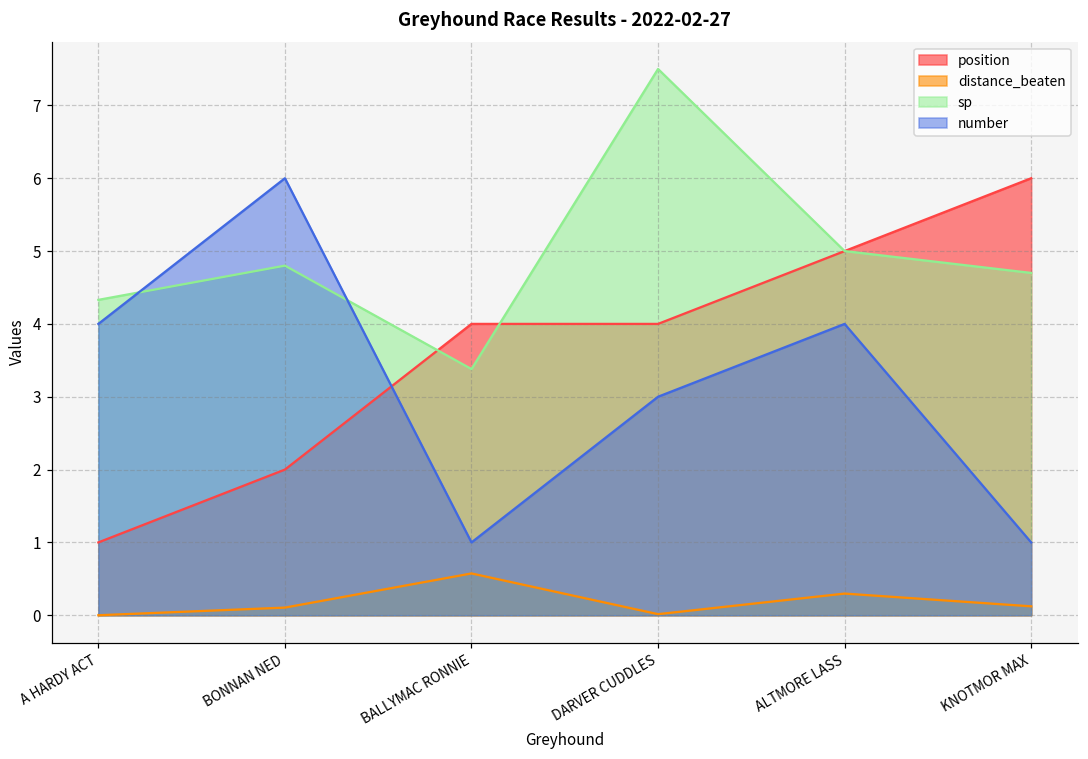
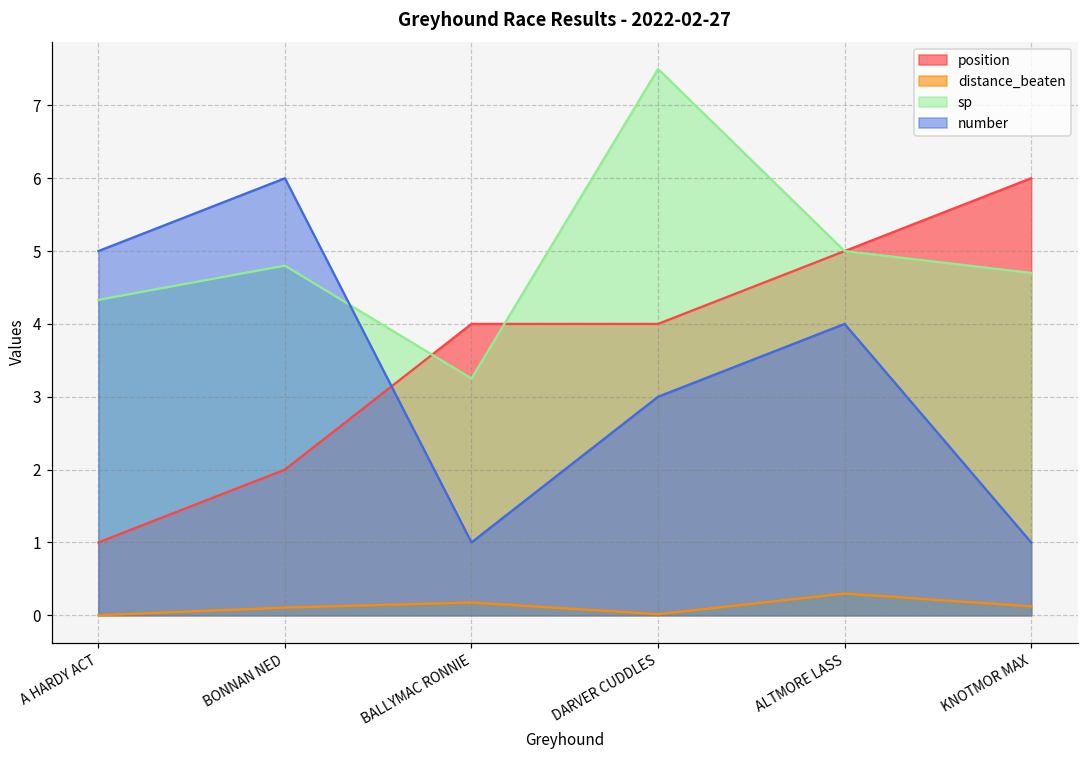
  {
    "position": {
      "A HARDY ACT": 1.0,
      "BONNAN NED": 2.0,
      "BALLYMAC RONNIE": 4.0,
      "DARVER CUDDLES": 4.0,
      "KNOTMOR MAX": 6.0
    },
    "distance_beaten": {
      "A HARDY ACT": 0.0,
      "BONNAN NED": 0.1,
-     "BALLYMAC RONNIE": 0.6,
+     "BALLYMAC RONNIE": 0.2,
      "DARVER CUDDLES": 0.0,
      "ALTMORE LASS": 0.3,
      "KNOTMOR MAX": 0.1
    },
    "sp": {
      "A HARDY ACT": 4.3,
      "BONNAN NED": 4.8,
-     "BALLYMAC RONNIE": 3.4,
+     "BALLYMAC RONNIE": 3.3,
      "DARVER CUDDLES": 7.5,
      "KNOTMOR MAX": 4.7
    },
    "number": {
-     "A HARDY ACT": 4,
+     "A HARDY ACT": 5,
      "BONNAN NED": 6,
      "BALLYMAC RONNIE": 1,
      "DARVER CUDDLES": 3,
      "ALTMORE LASS": 4,
      "KNOTMOR MAX": 1
    }
  }
